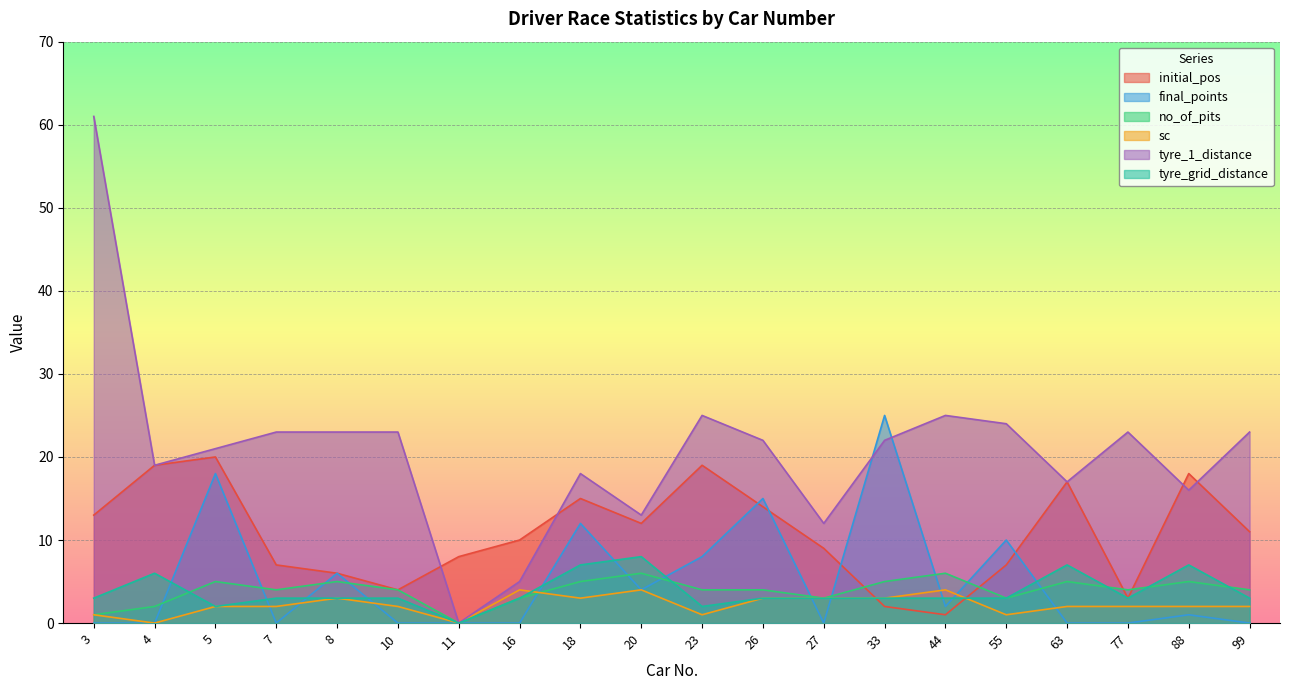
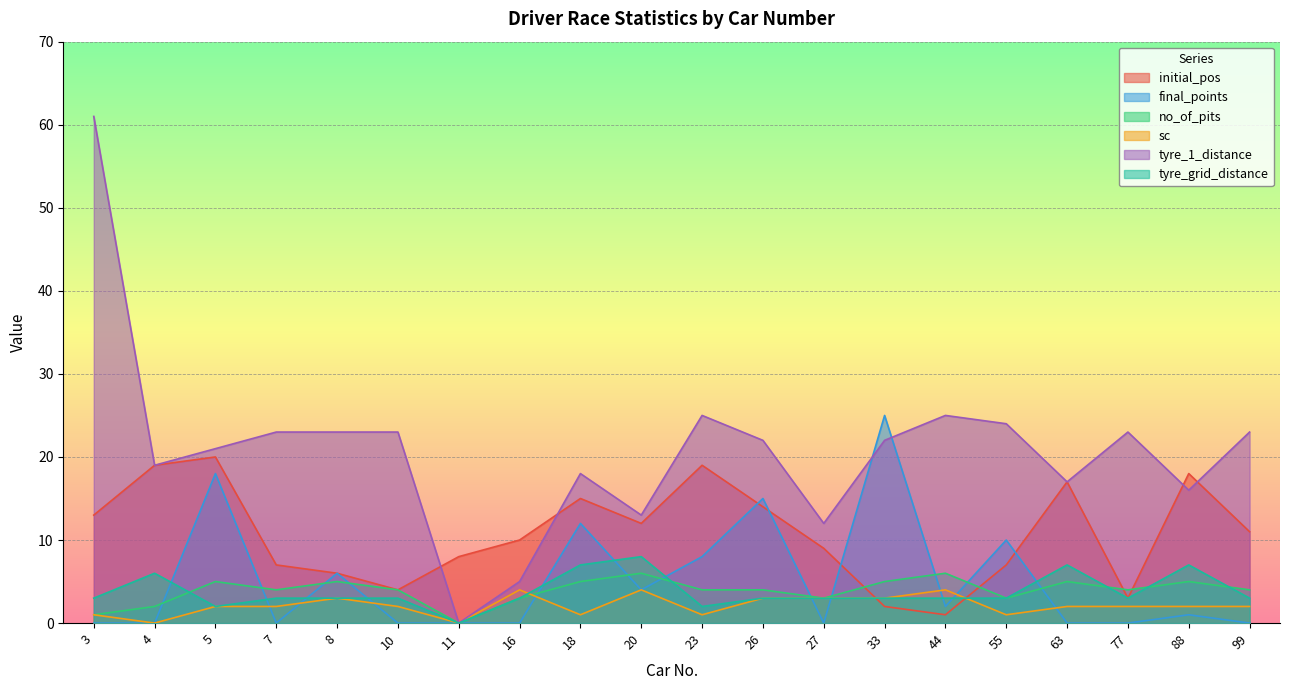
  {
    "initial_pos": {
      "3": 13,
      "5": 20,
      "7": 7,
      "11": 8,
      "16": 10,
      "18": 15,
      "20": 12,
      "23": 19,
      "26": 14,
      "27": 9,
      "33": 2,
      "44": 1,
      "55": 7,
      "88": 18,
      "99": 11
    },
    "final_points": {
      "3": 0,
      "5": 18,
      "7": 0,
      "10": 0,
      "16": 0,
      "18": 12,
      "23": 8,
      "26": 15,
      "27": 0,
      "33": 25,
      "44": 2,
      "55": 10,
      "63": 0,
      "77": 0,
      "88": 1,
      "99": 0
    },
    "sc": {
      "7": 2,
      "10": 2,
      "16": 4,
-     "18": 3,
+     "18": 1,
      "23": 1,
      "44": 4,
      "55": 1,
      "63": 2,
      "77": 2,
      "88": 2,
      "99": 2
    },
    "tyre_1_distance": {
      "3": 61,
      "5": 21,
      "7": 23,
      "8": 23,
      "10": 23,
      "16": 5,
      "18": 18,
      "20": 13,
      "23": 25,
      "26": 22,
      "27": 12,
      "33": 22,
      "44": 25,
      "55": 24,
      "77": 23,
      "88": 16,
      "99": 23
    }
  }
